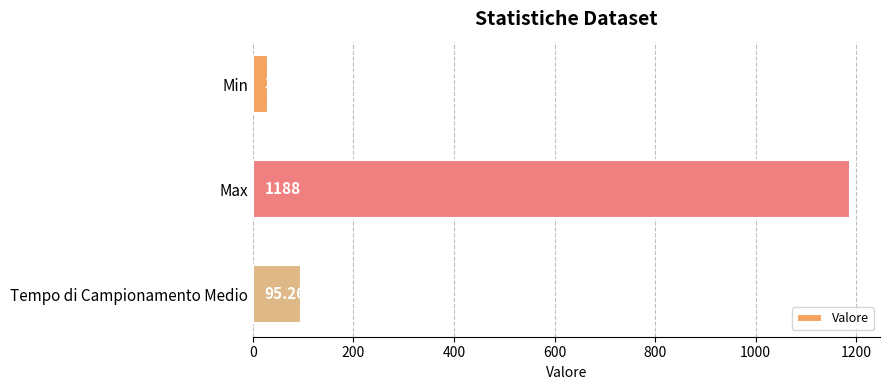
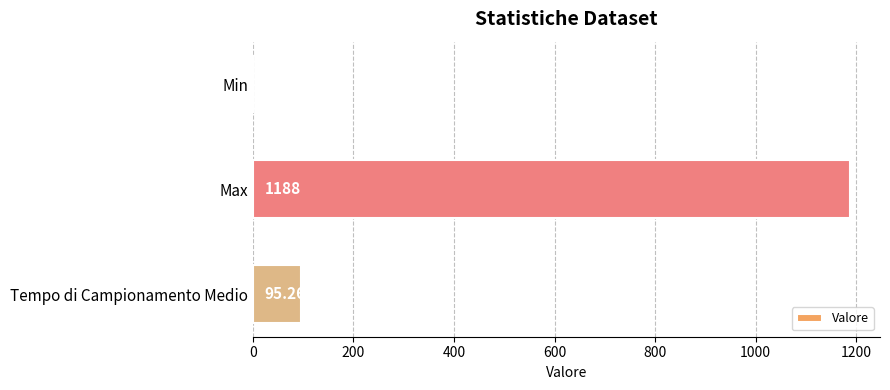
  {
-   "Min": 30
+   "Min": 0
  }
